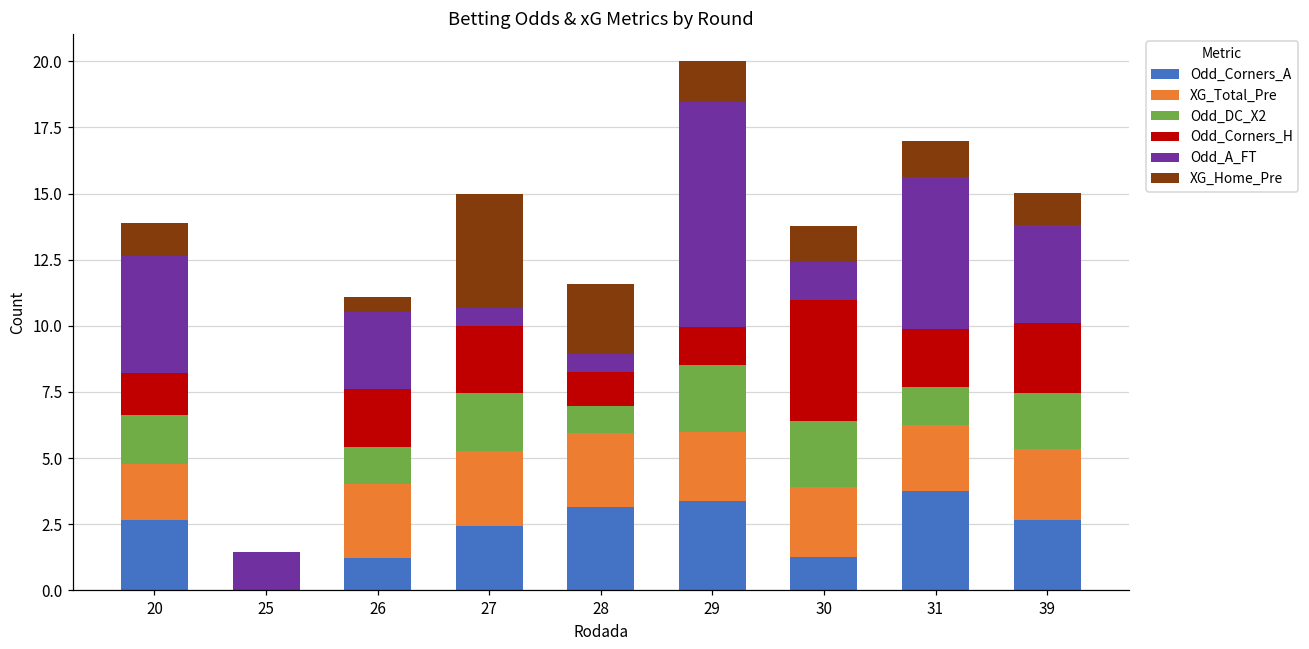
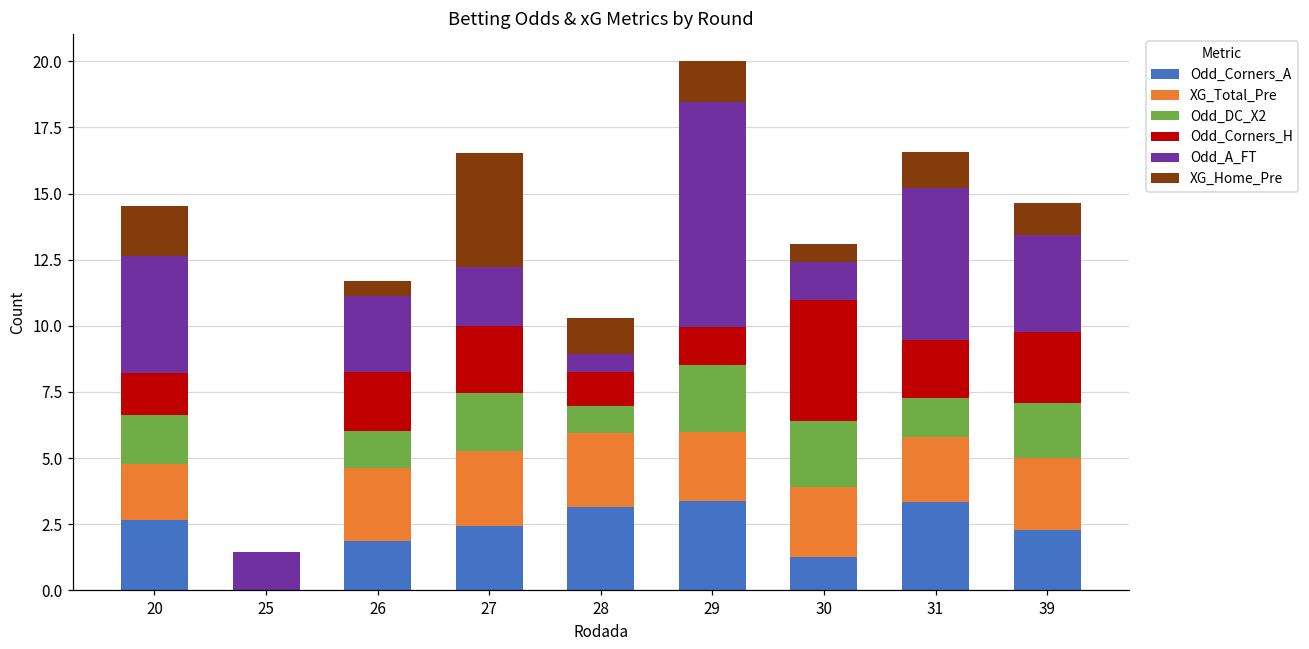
  {
    "Odd_Corners_A": {
      "20": 2.7,
      "25": 0.0,
-     "26": 1.2,
+     "26": 1.9,
      "27": 2.4,
      "28": 3.2,
      "29": 3.4,
      "30": 1.3,
-     "31": 3.8,
-     "39": 2.7
+     "31": 3.3,
+     "39": 2.3
    },
    "XG_Total_Pre": {
      "20": 2.1,
      "25": 0.0,
      "26": 2.8,
      "27": 2.8,
      "28": 2.8,
      "29": 2.6,
      "30": 2.7,
      "31": 2.5,
      "39": 2.7
    },
    "Odd_DC_X2": {
      "20": 1.8,
      "25": 0.0,
      "26": 1.4,
      "27": 2.2,
      "28": 1.0,
      "29": 2.6,
      "30": 2.5,
      "31": 1.5,
      "39": 2.1
    },
    "Odd_Corners_H": {
      "20": 1.6,
      "25": 0.0,
      "26": 2.2,
      "27": 2.5,
      "28": 1.3,
      "29": 1.4,
      "30": 4.6,
      "31": 2.2,
      "39": 2.7
    },
    "Odd_A_FT": {
      "20": 4.4,
      "25": 1.4,
      "26": 2.9,
-     "27": 0.7,
+     "27": 2.3,
      "28": 0.7,
      "29": 8.5,
      "30": 1.4,
      "31": 5.8,
      "39": 3.7
    },
    "XG_Home_Pre": {
-     "20": 1.3,
+     "20": 1.9,
      "25": 0.0,
      "26": 0.6,
      "27": 4.3,
-     "28": 2.6,
+     "28": 1.3,
      "29": 1.5,
-     "30": 1.3,
+     "30": 0.7,
      "31": 1.4,
      "39": 1.2
    }
  }
